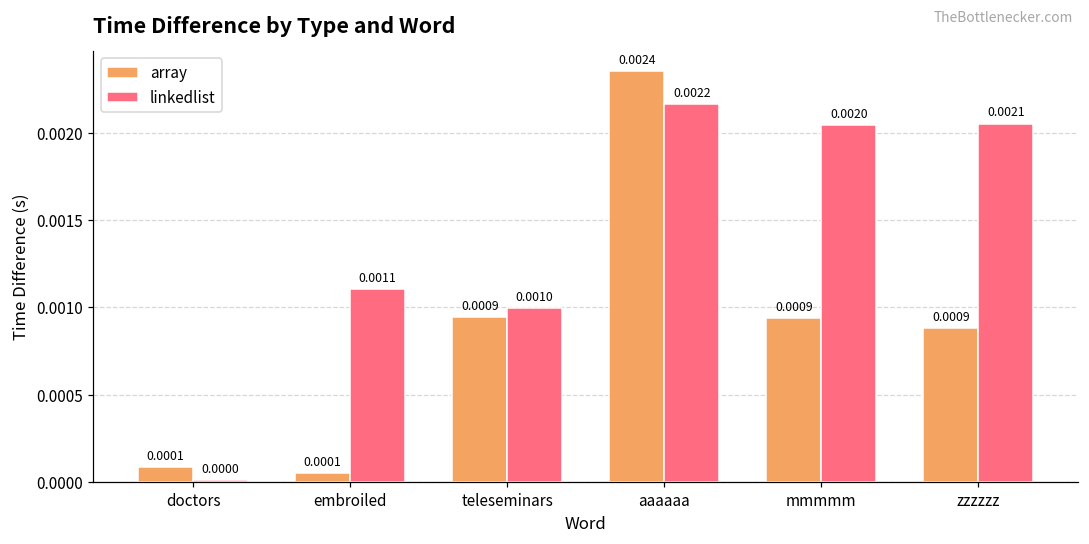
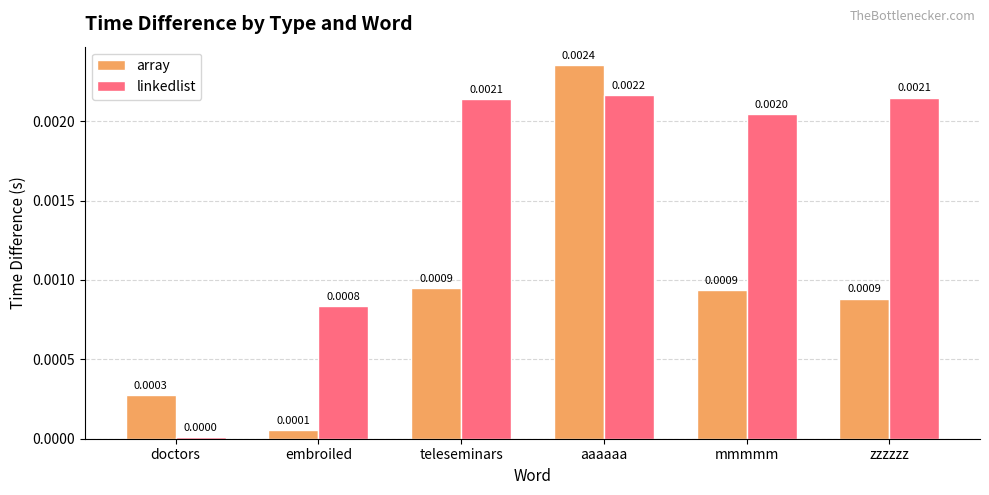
  {
    "array": {
-     "doctors": 0.0001,
+     "doctors": 0.0003,
      "embroiled": 0.0001,
      "teleseminars": 0.0009,
      "aaaaaa": 0.0024,
      "mmmmm": 0.0009,
      "zzzzzz": 0.0009
    },
    "linkedlist": {
      "doctors": 0.0000,
-     "embroiled": 0.0011,
-     "teleseminars": 0.0010,
+     "embroiled": 0.0008,
+     "teleseminars": 0.0021,
      "aaaaaa": 0.0022,
      "mmmmm": 0.0020,
-     "zzzzzz": 0.00205
+     "zzzzzz": 0.00215
    }
  }
